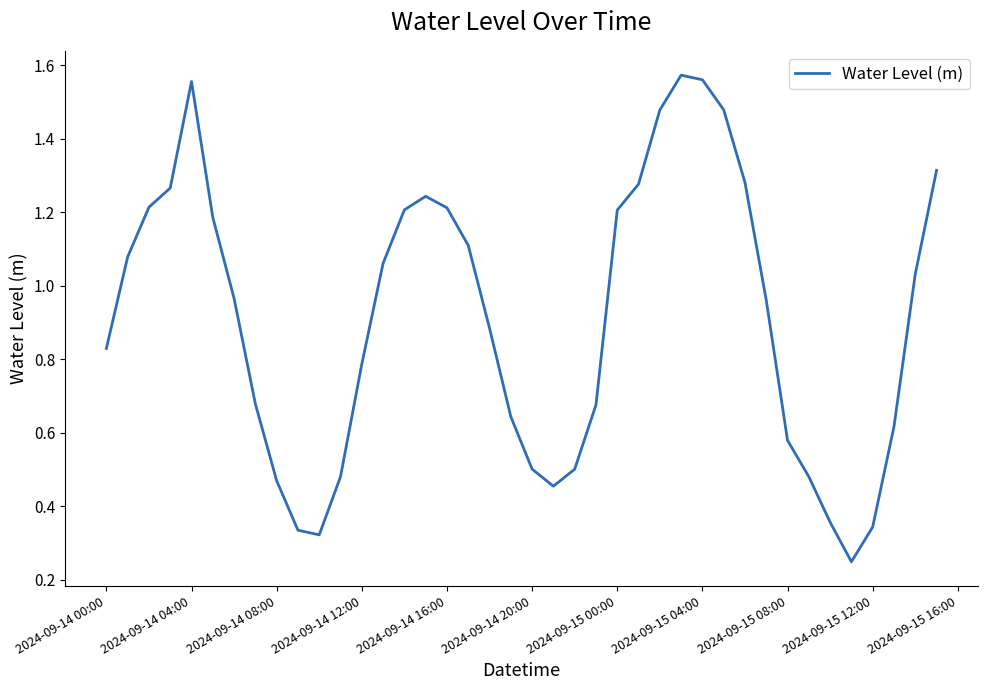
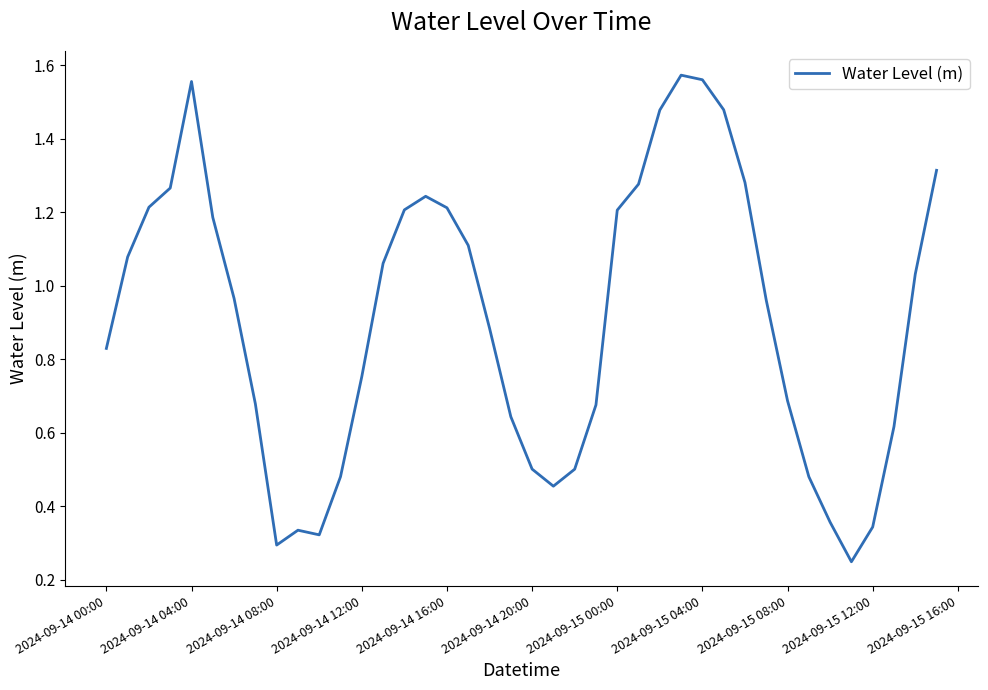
  {
    "2024-09-14 00:00": 0.83,
    "2024-09-14 04:00": 1.56,
-   "2024-09-14 08:00": 0.47,
-   "2024-09-14 12:00": 0.79,
+   "2024-09-14 08:00": 0.29,
+   "2024-09-14 12:00": 0.75,
    "2024-09-14 16:00": 1.21,
    "2024-09-14 20:00": 0.50,
    "2024-09-15 00:00": 1.21,
    "2024-09-15 04:00": 1.56,
-   "2024-09-15 08:00": 0.58,
+   "2024-09-15 08:00": 0.69,
    "2024-09-15 12:00": 0.34
  }
